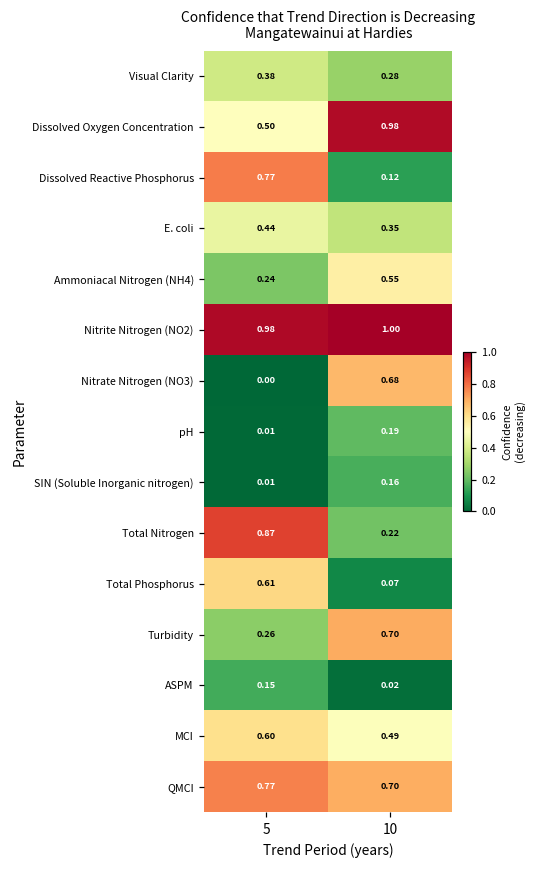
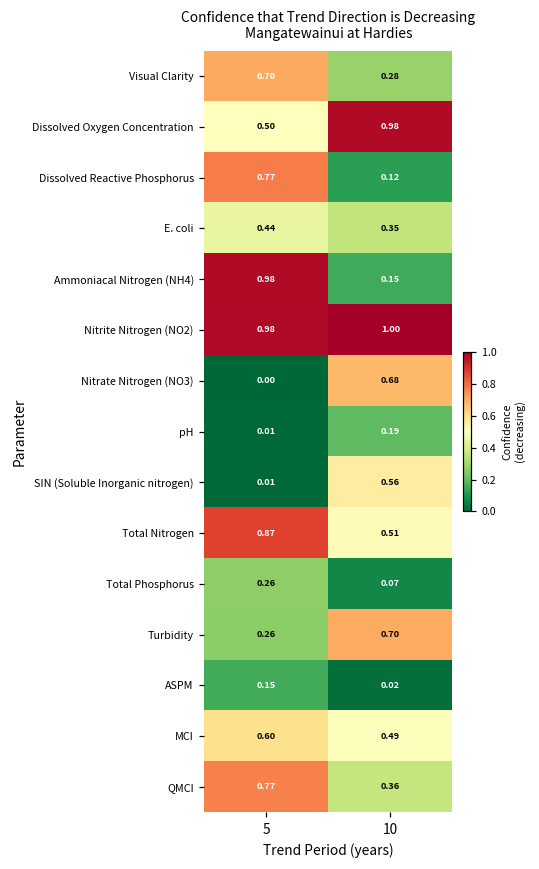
  {
    "Visual Clarity": {
-     "5": 0.38,
+     "5": 0.70,
      "10": 0.28
    },
    "Dissolved Oxygen Concentration": {
      "5": 0.50,
      "10": 0.98
    },
    "Dissolved Reactive Phosphorus": {
      "5": 0.77,
      "10": 0.12
    },
    "E. coli": {
      "5": 0.44,
      "10": 0.35
    },
    "Ammoniacal Nitrogen (NH4)": {
-     "5": 0.24,
-     "10": 0.55
+     "5": 0.98,
+     "10": 0.15
    },
    "Nitrite Nitrogen (NO2)": {
      "5": 0.98,
      "10": 1.00
    },
    "Nitrate Nitrogen (NO3)": {
      "5": 0.00,
      "10": 0.68
    },
    "pH": {
      "5": 0.01,
      "10": 0.19
    },
    "SIN (Soluble Inorganic nitrogen)": {
      "5": 0.01,
-     "10": 0.16
+     "10": 0.56
    },
    "Total Nitrogen": {
      "5": 0.87,
-     "10": 0.22
+     "10": 0.51
    },
    "Total Phosphorus": {
-     "5": 0.61,
+     "5": 0.26,
      "10": 0.07
    },
    "Turbidity": {
      "5": 0.26,
      "10": 0.70
    },
    "ASPM": {
      "5": 0.15,
      "10": 0.02
    },
    "MCI": {
      "5": 0.60,
      "10": 0.49
    },
    "QMCI": {
      "5": 0.77,
-     "10": 0.70
+     "10": 0.36
    }
  }
